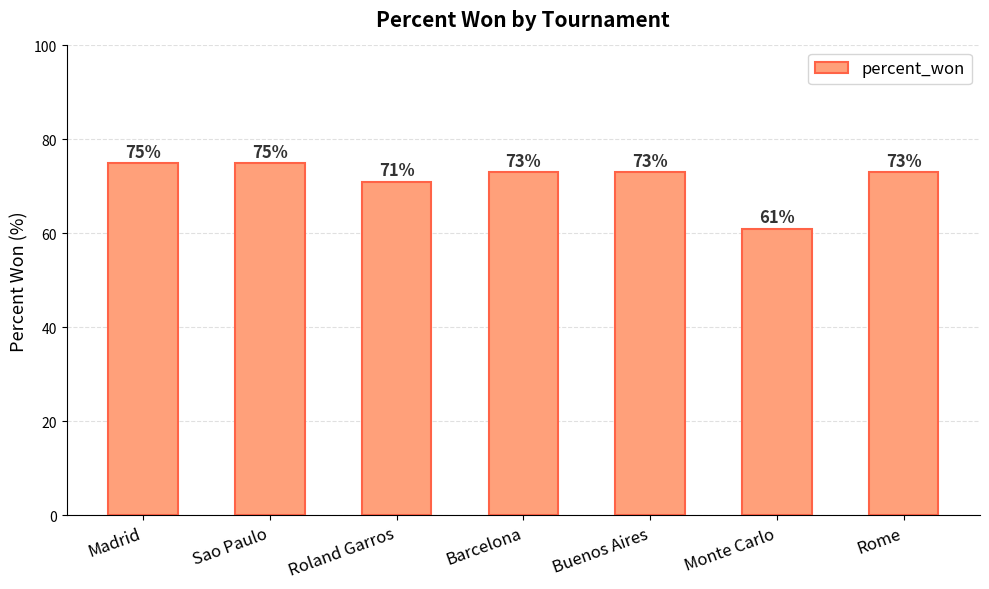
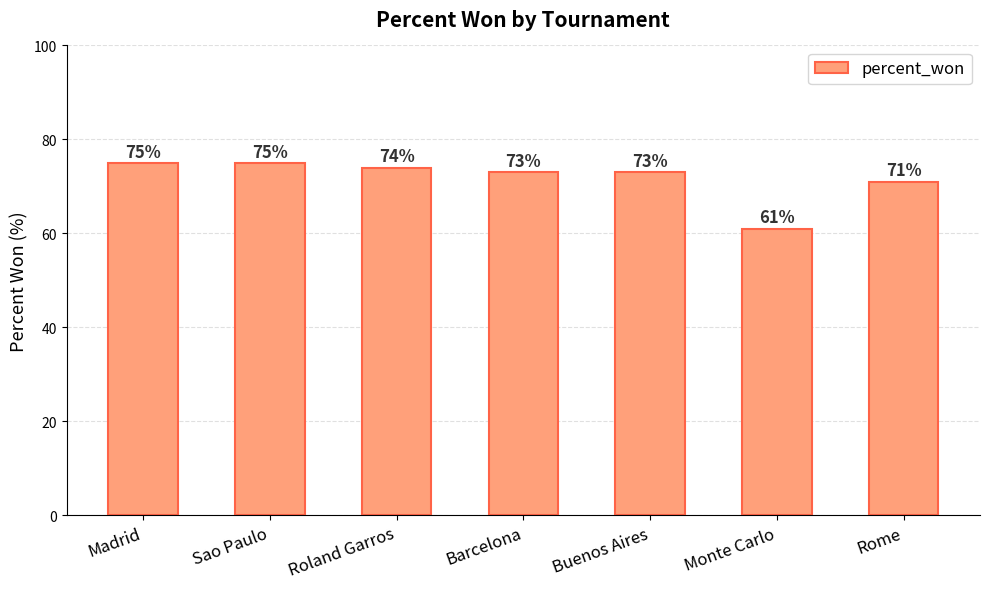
  {
    "Madrid": "75%",
    "Sao Paulo": "75%",
-   "Roland Garros": "71%",
+   "Roland Garros": "74%",
    "Barcelona": "73%",
    "Buenos Aires": "73%",
    "Monte Carlo": "61%",
-   "Rome": "73%"
+   "Rome": "71%"
  }
